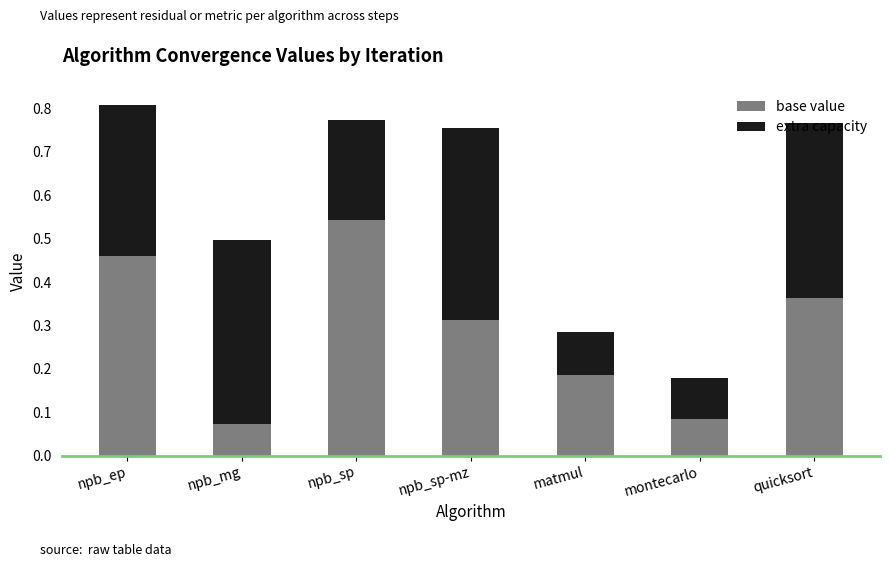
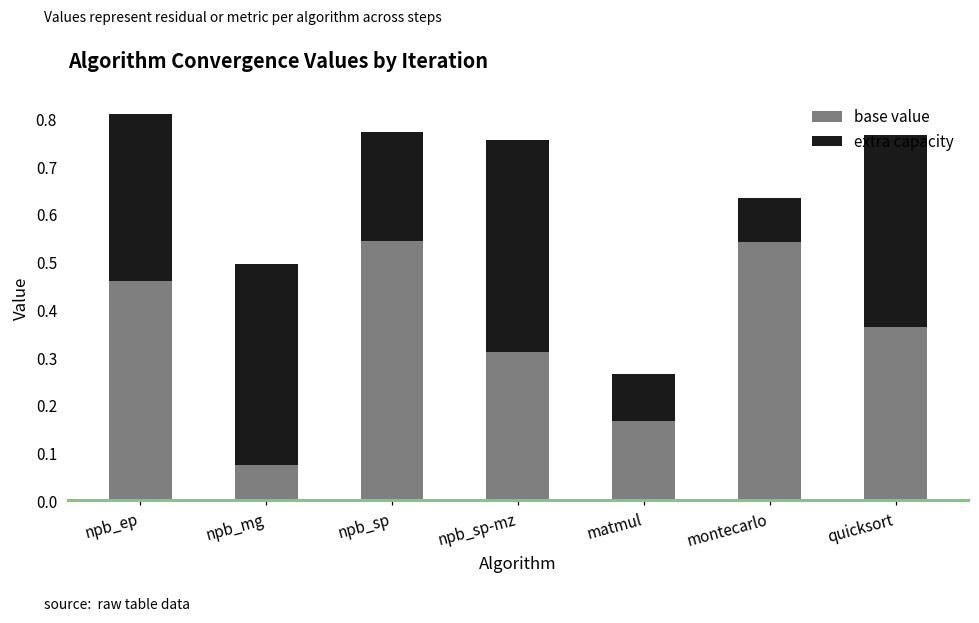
  {
    "base value": {
      "npb_ep": 0.46,
      "npb_mg": 0.07,
      "npb_sp": 0.54,
      "npb_sp-mz": 0.31,
-     "matmul": 0.19,
-     "montecarlo": 0.08,
+     "matmul": 0.17,
+     "montecarlo": 0.54,
      "quicksort": 0.36
    },
    "extra capacity": {
      "npb_ep": 0.35,
      "npb_mg": 0.42,
      "npb_sp": 0.23,
      "npb_sp-mz": 0.44,
      "matmul": 0.10,
      "montecarlo": 0.09,
      "quicksort": 0.40
    }
  }
